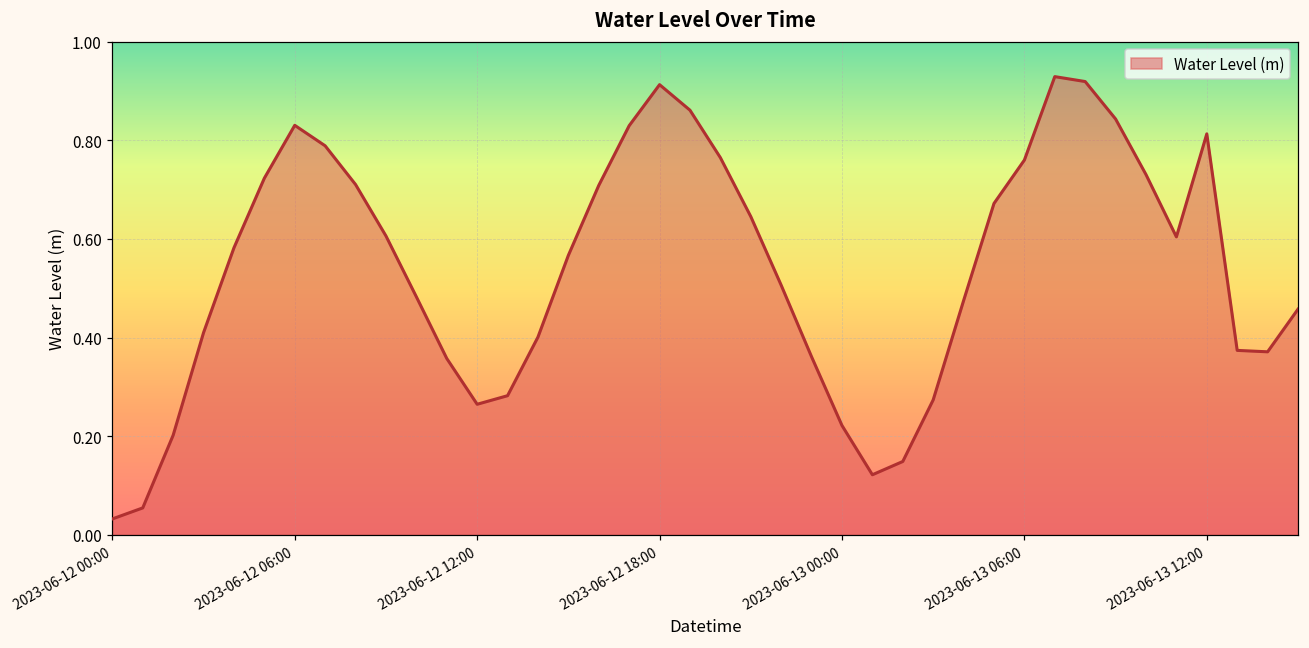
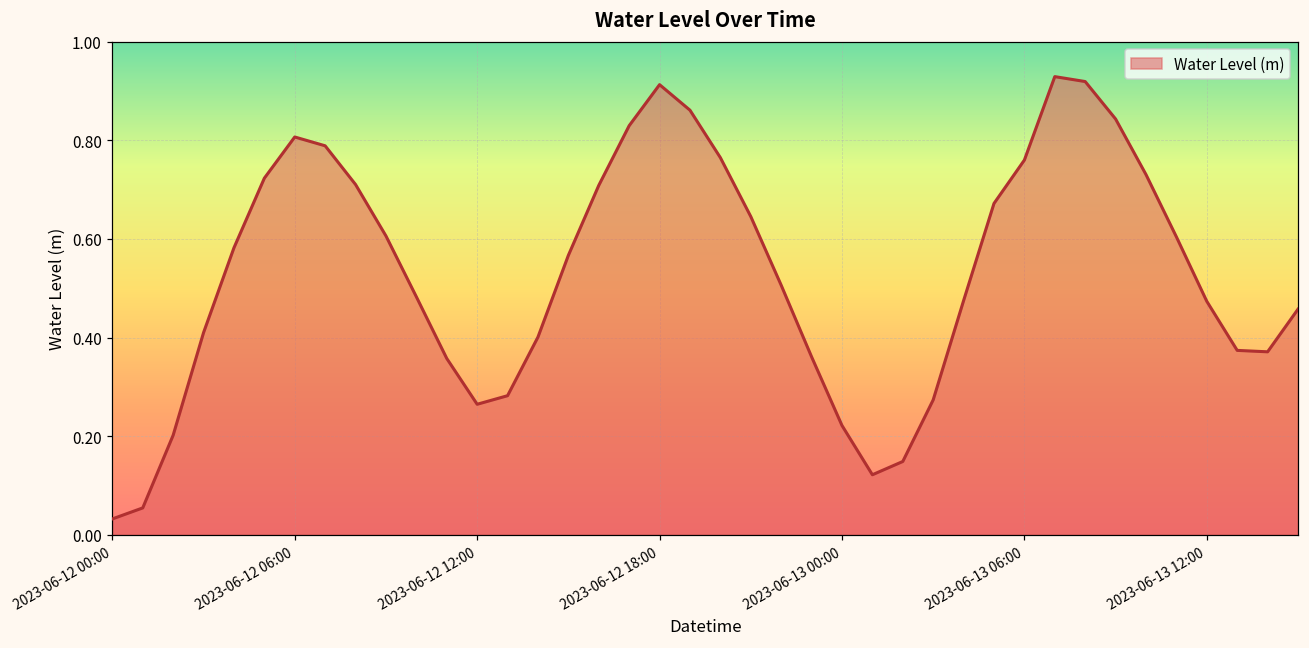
  {
    "2023-06-12 00:00": 0.03,
-   "2023-06-12 06:00": 0.83,
+   "2023-06-12 06:00": 0.81,
    "2023-06-12 12:00": 0.26,
    "2023-06-12 18:00": 0.91,
    "2023-06-13 00:00": 0.22,
    "2023-06-13 06:00": 0.76,
-   "2023-06-13 12:00": 0.81
+   "2023-06-13 12:00": 0.47
  }
